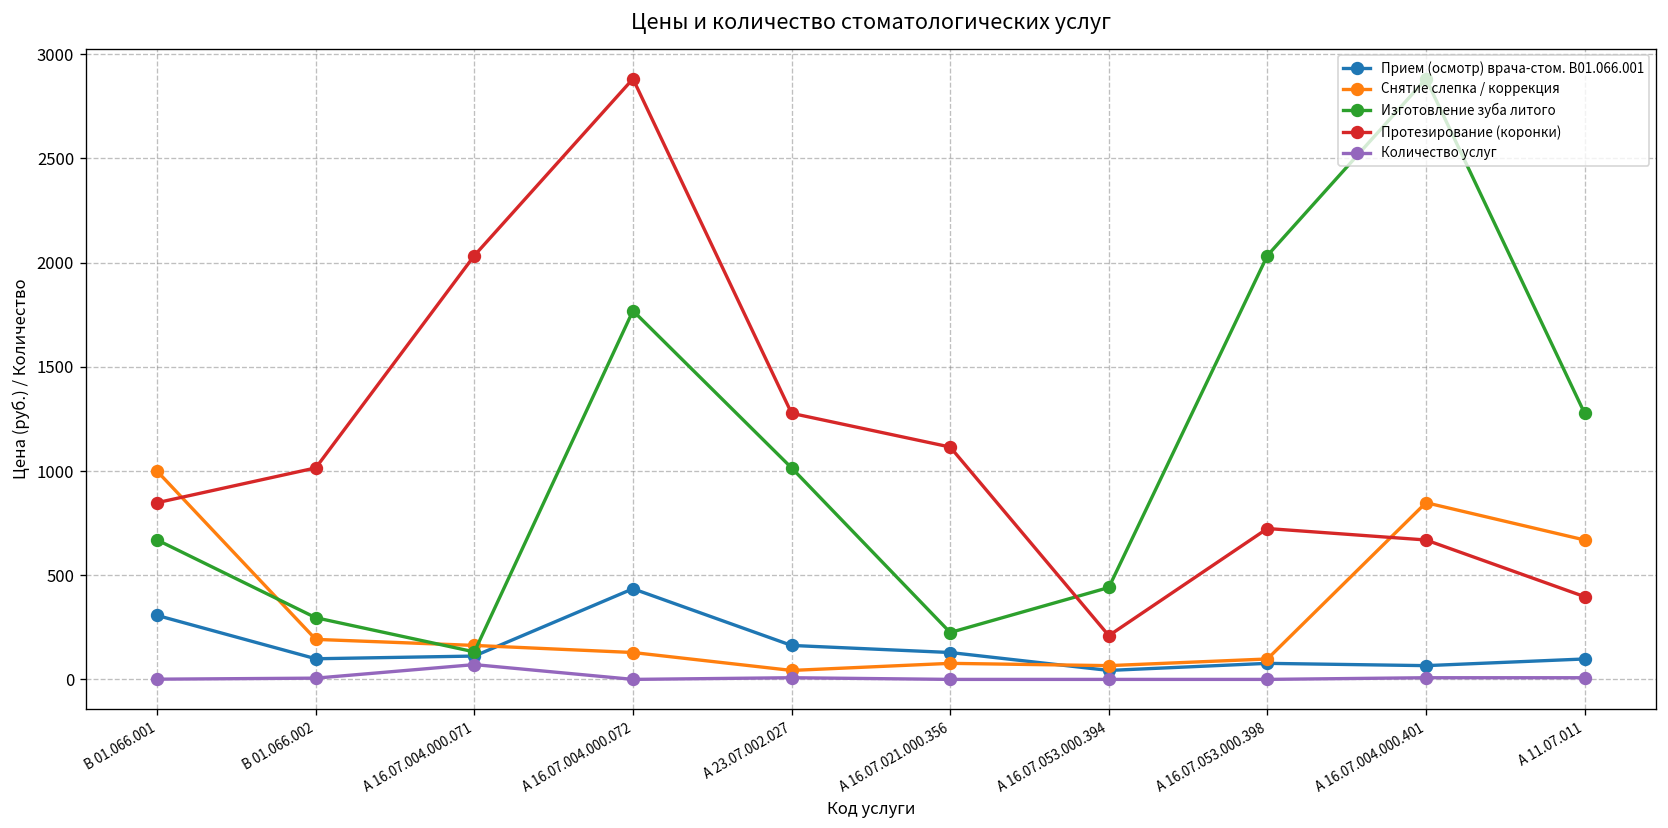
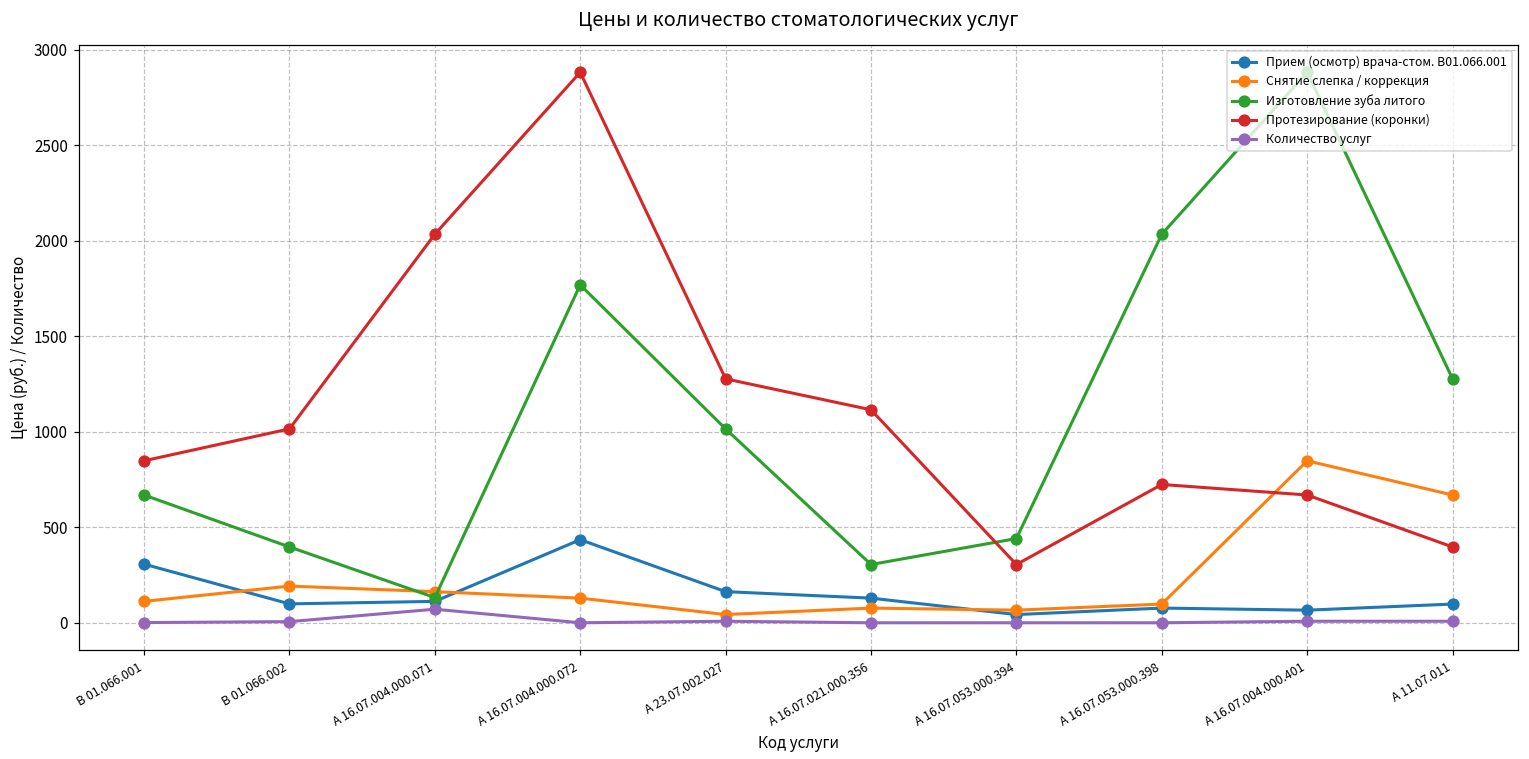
  {
    "Прием (осмотр) врача-стом. В01.066.001": {
      "В 01.066.001": 310,
      "В 01.066.002": 100,
      "А 16.07.004.000.071": 110,
      "А 16.07.004.000.072": 440,
      "А 23.07.002.027": 160,
      "А 16.07.021.000.356": 130,
      "А 16.07.053.000.394": 40,
      "А 16.07.053.000.398": 80,
      "А 16.07.004.000.401": 70,
      "А 11.07.011": 100
    },
    "Снятие слепка / коррекция": {
-     "В 01.066.001": 1000,
+     "В 01.066.001": 110,
      "В 01.066.002": 190,
      "А 16.07.004.000.071": 160,
      "А 16.07.004.000.072": 130,
      "А 23.07.002.027": 40,
      "А 16.07.021.000.356": 80,
      "А 16.07.053.000.394": 70,
      "А 16.07.053.000.398": 100,
      "А 16.07.004.000.401": 850,
      "А 11.07.011": 670
    },
    "Изготовление зуба литого": {
      "В 01.066.001": 670,
-     "В 01.066.002": 300,
+     "В 01.066.002": 400,
      "А 16.07.004.000.071": 130,
      "А 16.07.004.000.072": 1770,
      "А 23.07.002.027": 1020,
-     "А 16.07.021.000.356": 230,
+     "А 16.07.021.000.356": 310,
      "А 16.07.053.000.394": 440,
      "А 16.07.053.000.398": 2030,
      "А 11.07.011": 1280
    },
    "Протезирование (коронки)": {
      "В 01.066.001": 850,
      "В 01.066.002": 1020,
      "А 16.07.004.000.071": 2030,
      "А 16.07.004.000.072": 2880,
      "А 23.07.002.027": 1280,
      "А 16.07.021.000.356": 1120,
-     "А 16.07.053.000.394": 210,
+     "А 16.07.053.000.394": 310,
      "А 16.07.053.000.398": 720,
      "А 16.07.004.000.401": 670,
      "А 11.07.011": 400
    },
    "Количество услуг": {
      "В 01.066.001": 0,
      "В 01.066.002": 10,
      "А 16.07.004.000.071": 70,
      "А 16.07.004.000.072": 0,
      "А 23.07.002.027": 10,
      "А 16.07.021.000.356": 0,
      "А 16.07.053.000.394": 0,
      "А 16.07.053.000.398": 0,
      "А 16.07.004.000.401": 10,
      "А 11.07.011": 10
    }
  }
